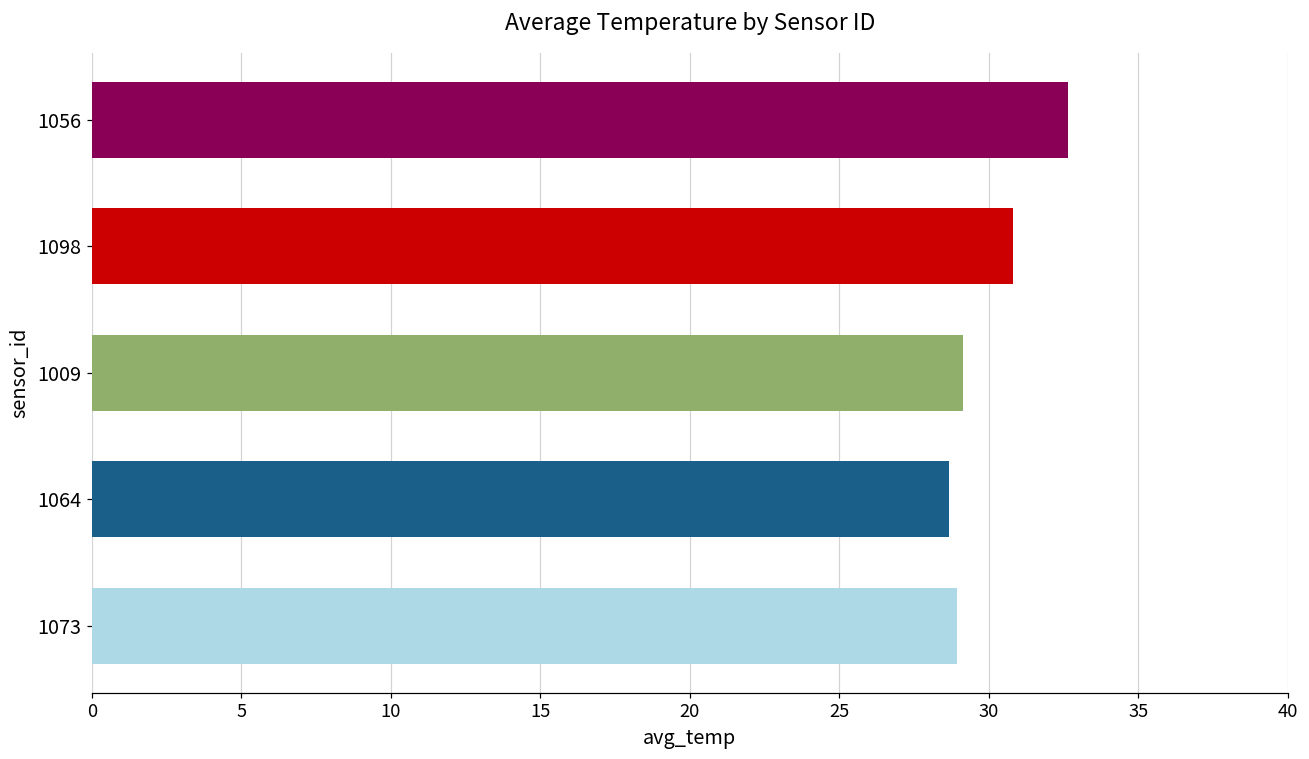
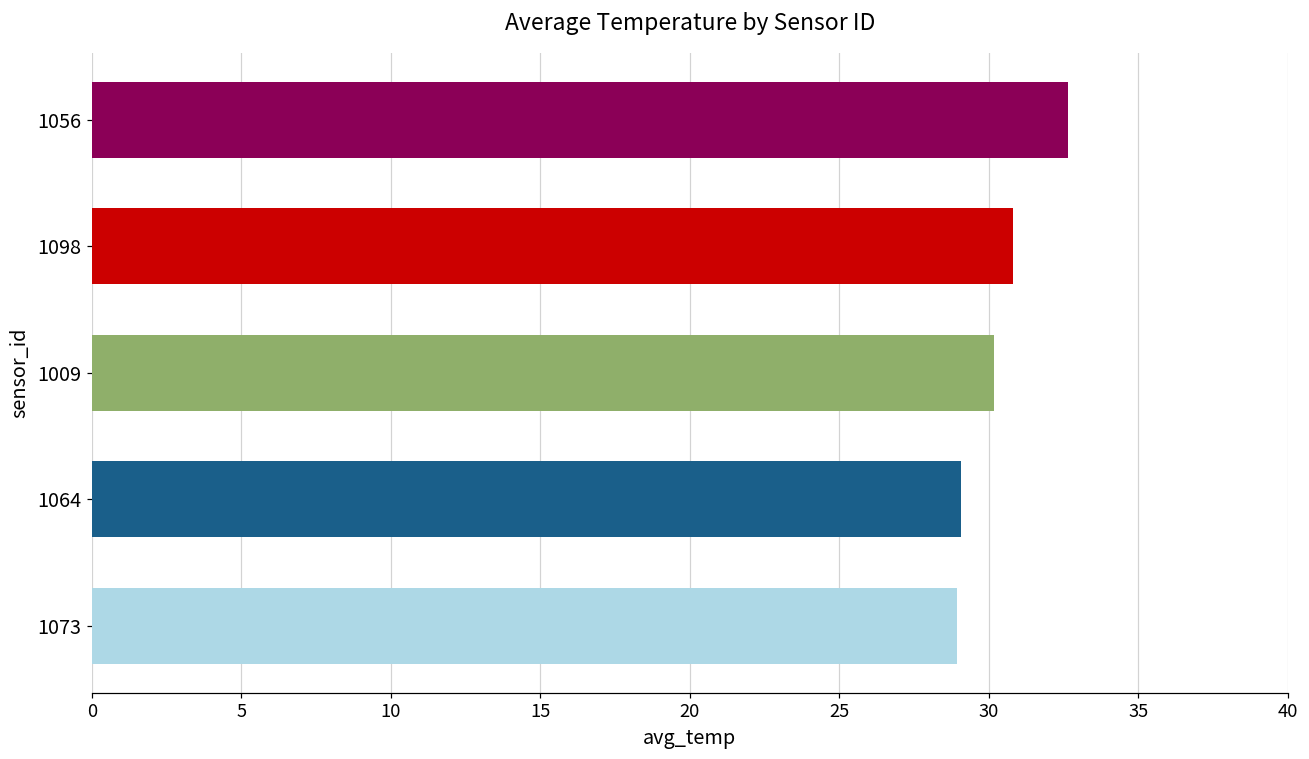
  {
    "1056": 32.7,
    "1098": 30.8,
-   "1009": 29.1,
-   "1064": 28.7,
+   "1009": 30.2,
+   "1064": 29.1,
    "1073": 28.9
  }
